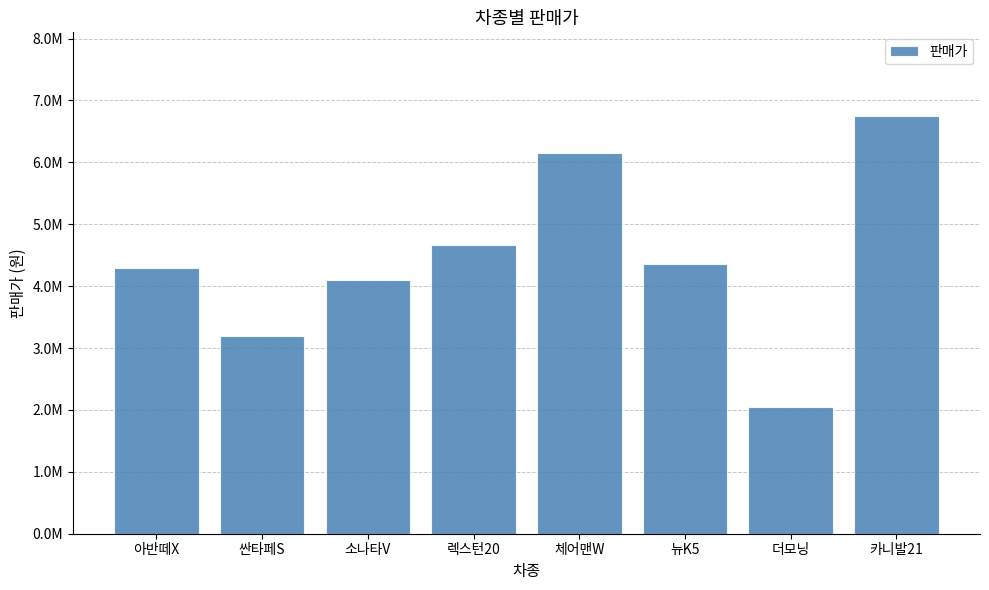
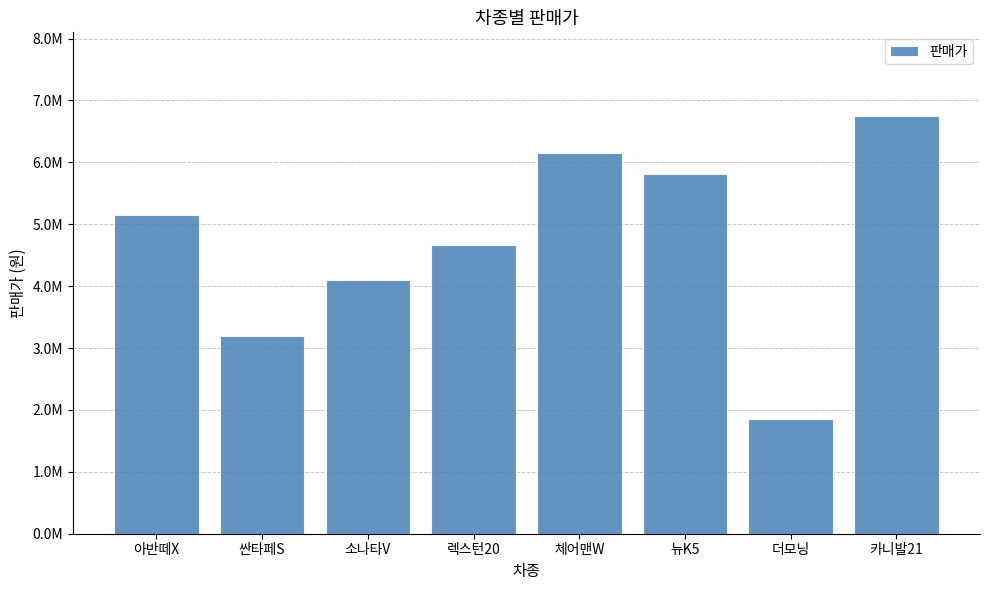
  {
-   "아반떼X": 4300000,
+   "아반떼X": 5200000,
    "싼타페S": 3200000,
    "소나타V": 4100000,
    "렉스턴20": 4700000,
    "체어맨W": 6200000,
-   "뉴K5": 4400000,
-   "더모닝": 2100000,
+   "뉴K5": 5800000,
+   "더모닝": 1900000,
    "카니발21": 6800000
  }
